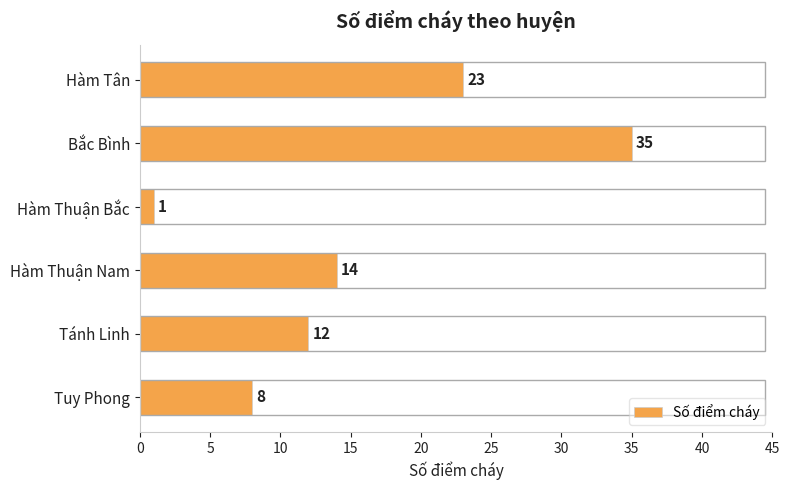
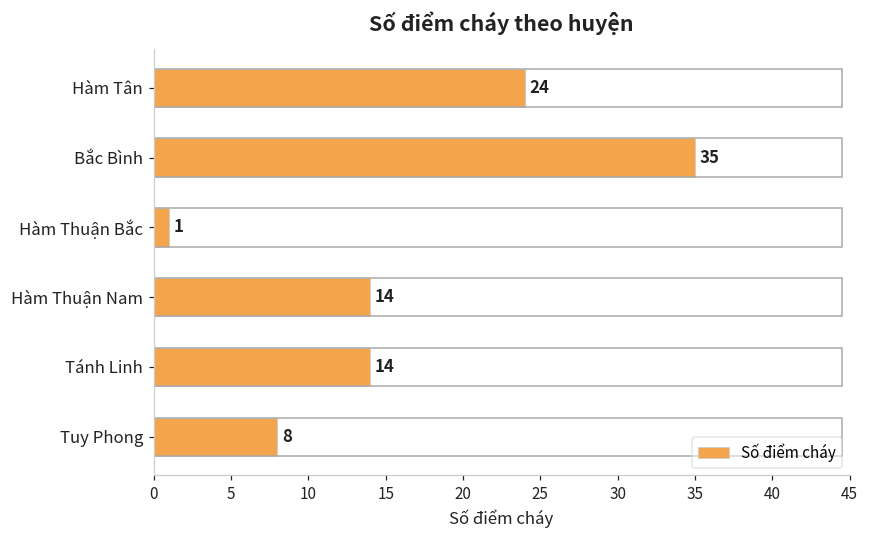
  {
-   "Hàm Tân": 23,
+   "Hàm Tân": 24,
    "Bắc Bình": 35,
    "Hàm Thuận Bắc": 1,
    "Hàm Thuận Nam": 14,
-   "Tánh Linh": 12,
+   "Tánh Linh": 14,
    "Tuy Phong": 8
  }
